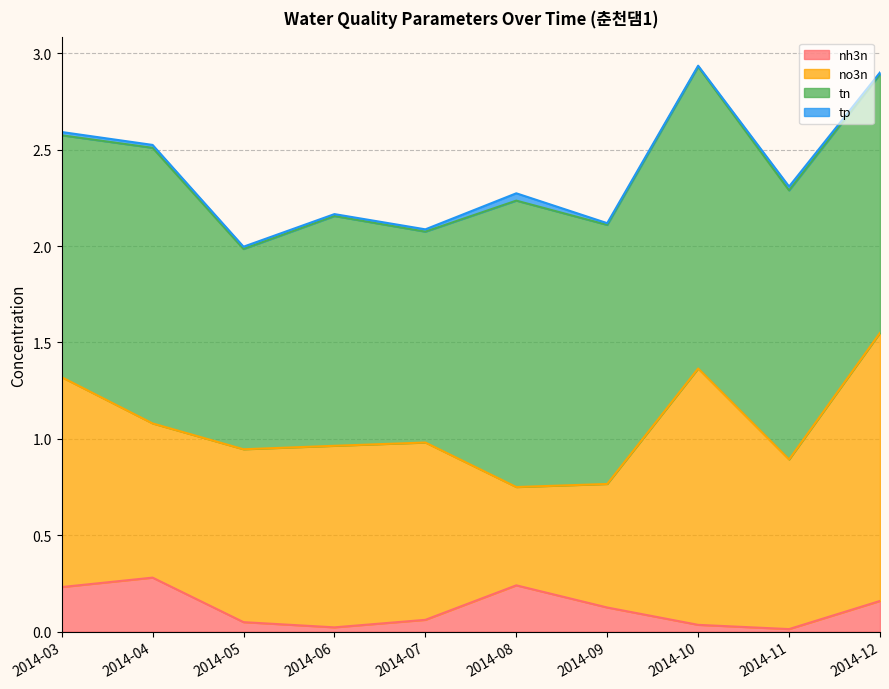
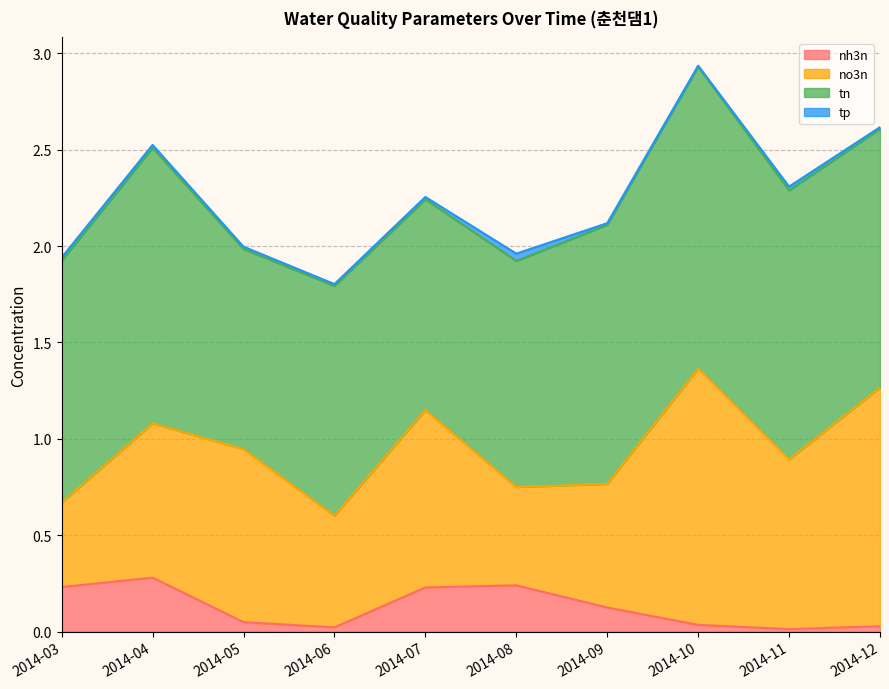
  {
    "nh3n": {
      "2014-03": 0.23,
      "2014-04": 0.28,
      "2014-05": 0.05,
      "2014-06": 0.02,
-     "2014-07": 0.06,
+     "2014-07": 0.23,
      "2014-08": 0.24,
      "2014-09": 0.13,
      "2014-10": 0.04,
      "2014-11": 0.01,
-     "2014-12": 0.16
+     "2014-12": 0.03
    },
    "no3n": {
-     "2014-03": 1.09,
+     "2014-03": 0.44,
      "2014-04": 0.80,
      "2014-05": 0.90,
-     "2014-06": 0.94,
+     "2014-06": 0.58,
      "2014-07": 0.92,
      "2014-08": 0.51,
      "2014-09": 0.64,
      "2014-10": 1.33,
      "2014-11": 0.88,
-     "2014-12": 1.39
+     "2014-12": 1.24
    },
    "tn": {
      "2014-03": 1.26,
      "2014-04": 1.43,
-     "2014-08": 1.49,
+     "2014-08": 1.17,
      "2014-11": 1.40
    },
    "tp": {
      "2014-03": 0.02,
      "2014-04": 0.02,
      "2014-08": 0.04,
      "2014-11": 0.02
    }
  }
